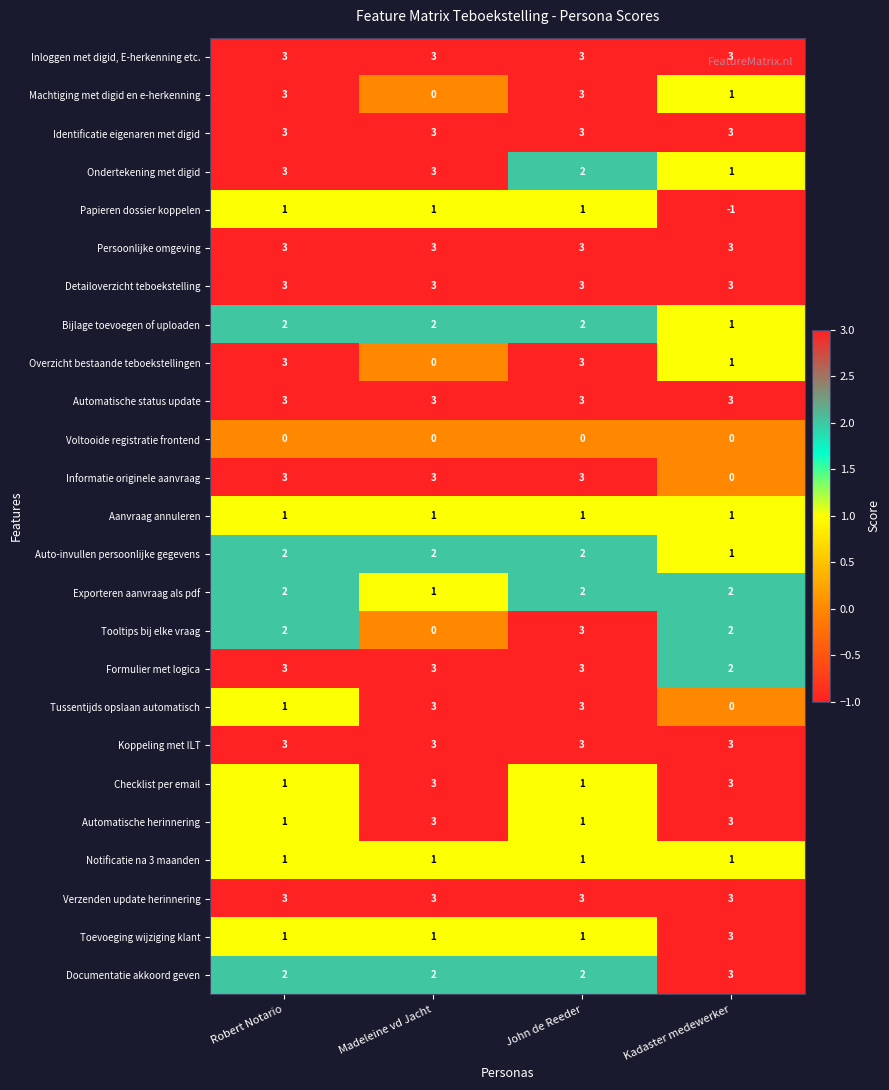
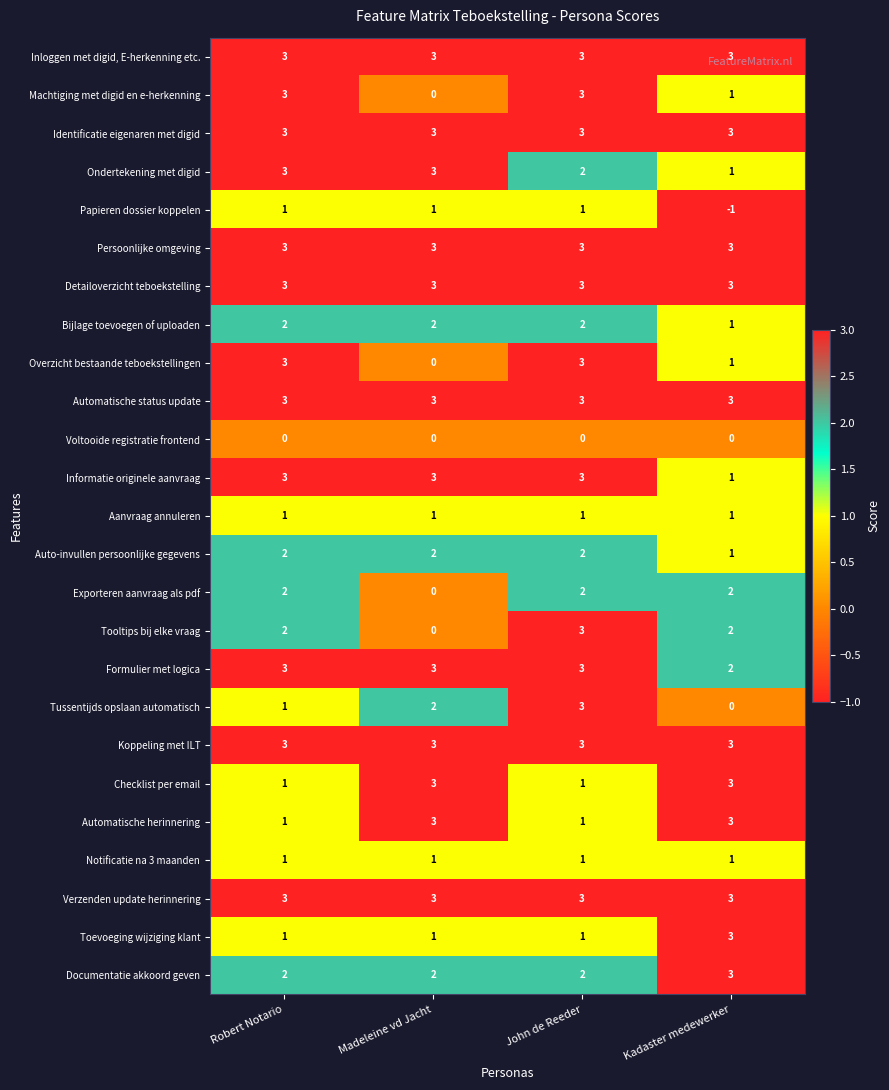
  {
    "Inloggen met digid, E-herkenning etc.": {
      "Robert Notario": 3,
      "Madeleine vd Jacht": 3,
      "John de Reeder": 3
    },
    "Machtiging met digid en e-herkenning": {
      "Robert Notario": 3,
      "Madeleine vd Jacht": 0,
      "John de Reeder": 3,
      "Kadaster medewerker": 1
    },
    "Identificatie eigenaren met digid": {
      "Robert Notario": 3,
      "Madeleine vd Jacht": 3,
      "John de Reeder": 3,
      "Kadaster medewerker": 3
    },
    "Ondertekening met digid": {
      "Robert Notario": 3,
      "Madeleine vd Jacht": 3,
      "John de Reeder": 2,
      "Kadaster medewerker": 1
    },
    "Papieren dossier koppelen": {
      "Robert Notario": 1,
      "Madeleine vd Jacht": 1,
      "John de Reeder": 1,
      "Kadaster medewerker": -1
    },
    "Persoonlijke omgeving": {
      "Robert Notario": 3,
      "Madeleine vd Jacht": 3,
      "John de Reeder": 3,
      "Kadaster medewerker": 3
    },
    "Detailoverzicht teboekstelling": {
      "Robert Notario": 3,
      "Madeleine vd Jacht": 3,
      "John de Reeder": 3,
      "Kadaster medewerker": 3
    },
    "Bijlage toevoegen of uploaden": {
      "Robert Notario": 2,
      "Madeleine vd Jacht": 2,
      "John de Reeder": 2,
      "Kadaster medewerker": 1
    },
    "Overzicht bestaande teboekstellingen": {
      "Robert Notario": 3,
      "Madeleine vd Jacht": 0,
      "John de Reeder": 3,
      "Kadaster medewerker": 1
    },
    "Automatische status update": {
      "Robert Notario": 3,
      "Madeleine vd Jacht": 3,
      "John de Reeder": 3,
      "Kadaster medewerker": 3
    },
    "Voltooide registratie frontend": {
      "Robert Notario": 0,
      "Madeleine vd Jacht": 0,
      "John de Reeder": 0,
      "Kadaster medewerker": 0
    },
    "Informatie originele aanvraag": {
      "Robert Notario": 3,
      "Madeleine vd Jacht": 3,
      "John de Reeder": 3,
-     "Kadaster medewerker": 0
+     "Kadaster medewerker": 1
    },
    "Aanvraag annuleren": {
      "Robert Notario": 1,
      "Madeleine vd Jacht": 1,
      "John de Reeder": 1,
      "Kadaster medewerker": 1
    },
    "Auto-invullen persoonlijke gegevens": {
      "Robert Notario": 2,
      "Madeleine vd Jacht": 2,
      "John de Reeder": 2,
      "Kadaster medewerker": 1
    },
    "Exporteren aanvraag als pdf": {
      "Robert Notario": 2,
-     "Madeleine vd Jacht": 1,
+     "Madeleine vd Jacht": 0,
      "John de Reeder": 2,
      "Kadaster medewerker": 2
    },
    "Tooltips bij elke vraag": {
      "Robert Notario": 2,
      "Madeleine vd Jacht": 0,
      "John de Reeder": 3,
      "Kadaster medewerker": 2
    },
    "Formulier met logica": {
      "Robert Notario": 3,
      "Madeleine vd Jacht": 3,
      "John de Reeder": 3,
      "Kadaster medewerker": 2
    },
    "Tussentijds opslaan automatisch": {
      "Robert Notario": 1,
-     "Madeleine vd Jacht": 3,
+     "Madeleine vd Jacht": 2,
      "John de Reeder": 3,
      "Kadaster medewerker": 0
    },
    "Koppeling met ILT": {
      "Robert Notario": 3,
      "Madeleine vd Jacht": 3,
      "John de Reeder": 3,
      "Kadaster medewerker": 3
    },
    "Checklist per email": {
      "Robert Notario": 1,
      "Madeleine vd Jacht": 3,
      "John de Reeder": 1,
      "Kadaster medewerker": 3
    },
    "Automatische herinnering": {
      "Robert Notario": 1,
      "Madeleine vd Jacht": 3,
      "John de Reeder": 1,
      "Kadaster medewerker": 3
    },
    "Notificatie na 3 maanden": {
      "Robert Notario": 1,
      "Madeleine vd Jacht": 1,
      "John de Reeder": 1,
      "Kadaster medewerker": 1
    },
    "Verzenden update herinnering": {
      "Robert Notario": 3,
      "Madeleine vd Jacht": 3,
      "John de Reeder": 3,
      "Kadaster medewerker": 3
    },
    "Toevoeging wijziging klant": {
      "Robert Notario": 1,
      "Madeleine vd Jacht": 1,
      "John de Reeder": 1,
      "Kadaster medewerker": 3
    },
    "Documentatie akkoord geven": {
      "Robert Notario": 2,
      "Madeleine vd Jacht": 2,
      "John de Reeder": 2,
      "Kadaster medewerker": 3
    }
  }
